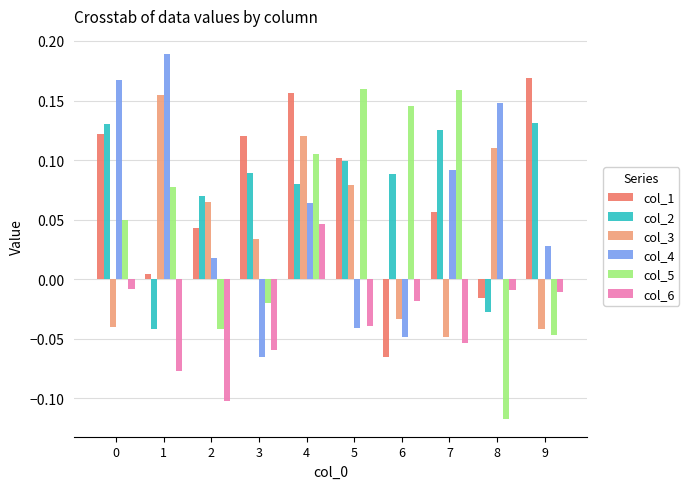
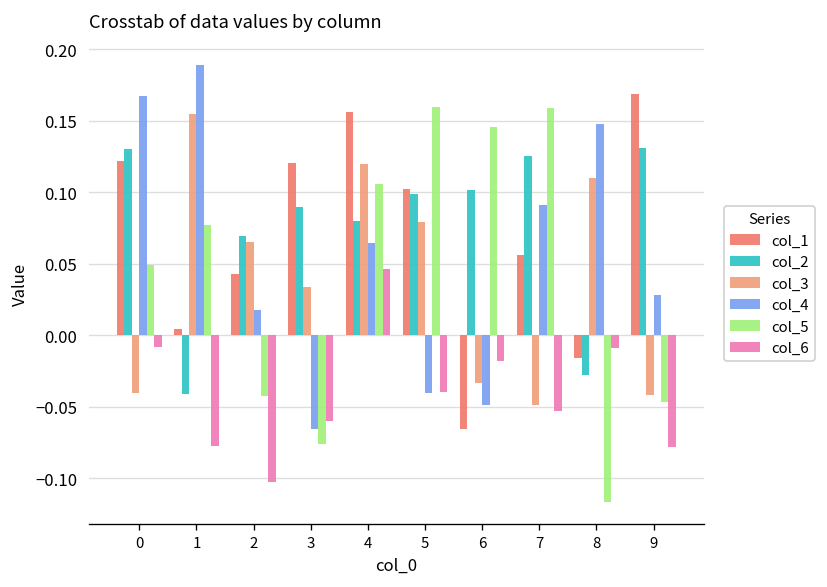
  {
    "col_2": {
      "0": 0.130,
      "1": -0.041,
      "2": 0.070,
      "3": 0.089,
      "4": 0.080,
      "5": 0.099,
-     "6": 0.088,
+     "6": 0.102,
      "7": 0.125,
      "8": -0.027,
      "9": 0.131
    },
    "col_4": {
      "0": 0.168,
      "1": 0.189,
      "2": 0.018,
      "3": -0.065,
      "4": 0.064,
      "5": -0.040,
      "6": -0.049,
      "7": 0.091,
      "8": 0.148,
      "9": 0.028
    },
    "col_5": {
      "0": 0.049,
      "1": 0.077,
      "2": -0.042,
-     "3": -0.020,
+     "3": -0.076,
      "4": 0.106,
      "5": 0.160,
      "6": 0.145,
      "7": 0.159,
      "8": -0.117,
      "9": -0.047
    },
    "col_6": {
      "0": -0.008,
      "1": -0.077,
      "2": -0.102,
      "3": -0.060,
      "4": 0.046,
      "5": -0.039,
      "6": -0.018,
      "7": -0.053,
      "8": -0.009,
-     "9": -0.011
+     "9": -0.078
    }
  }
